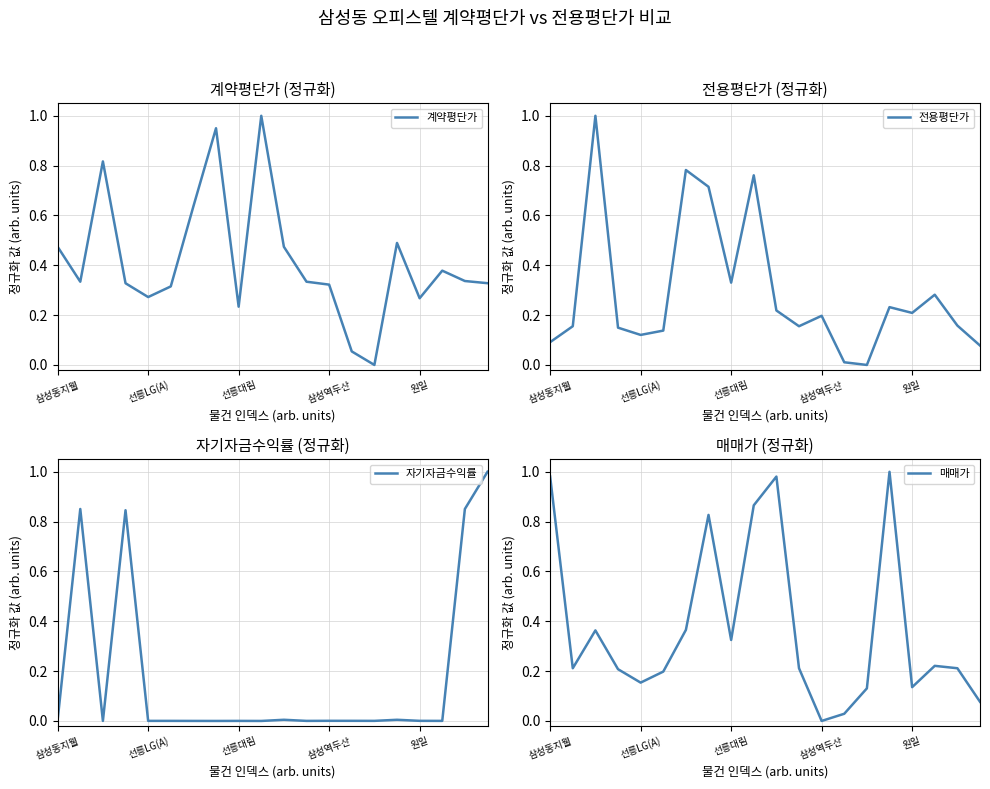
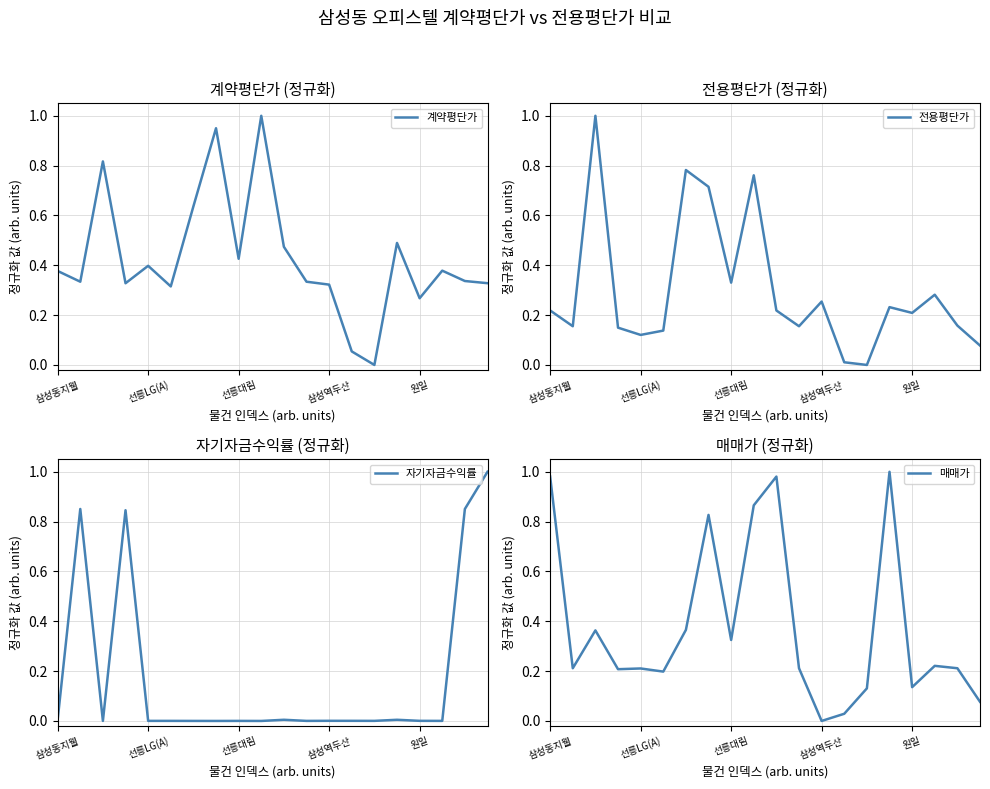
  {
    "계약평단가 (정규화)": {
-     "삼성동지웰": 0.47,
-     "선릉LG(A)": 0.27,
-     "선릉대림": 0.23,
+     "삼성동지웰": 0.38,
+     "선릉LG(A)": 0.40,
+     "선릉대림": 0.43,
      "삼성역두산": 0.32,
      "원일": 0.27
    },
    "전용평단가 (정규화)": {
-     "삼성동지웰": 0.09,
+     "삼성동지웰": 0.22,
      "선릉LG(A)": 0.12,
      "선릉대림": 0.33,
-     "삼성역두산": 0.20,
+     "삼성역두산": 0.25,
      "원일": 0.21
    },
    "자기자금수익률 (정규화)": {
      "삼성동지웰": 0.00,
      "선릉LG(A)": 0.00,
      "선릉대림": 0.00,
      "삼성역두산": 0.00,
      "원일": 0.00
    },
    "매매가 (정규화)": {
      "삼성동지웰": 0.98,
-     "선릉LG(A)": 0.15,
+     "선릉LG(A)": 0.21,
      "선릉대림": 0.33,
      "삼성역두산": 0.00,
      "원일": 0.14
    }
  }
